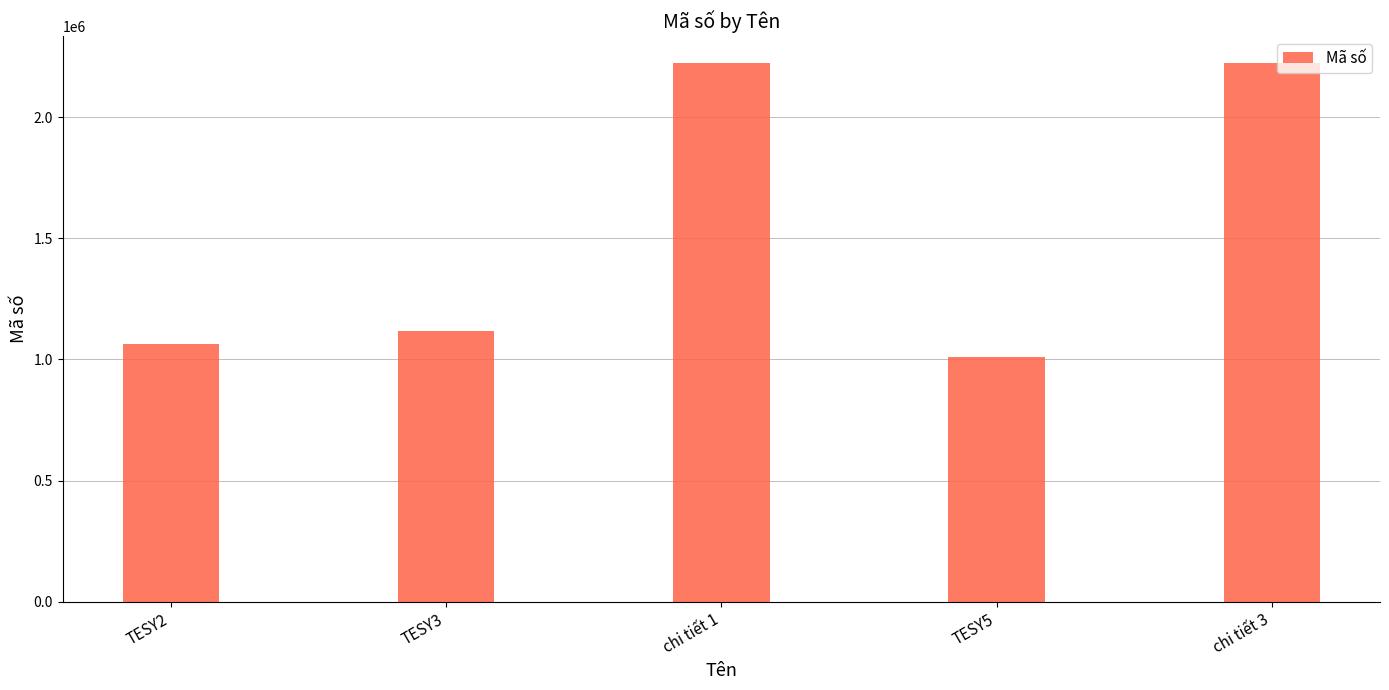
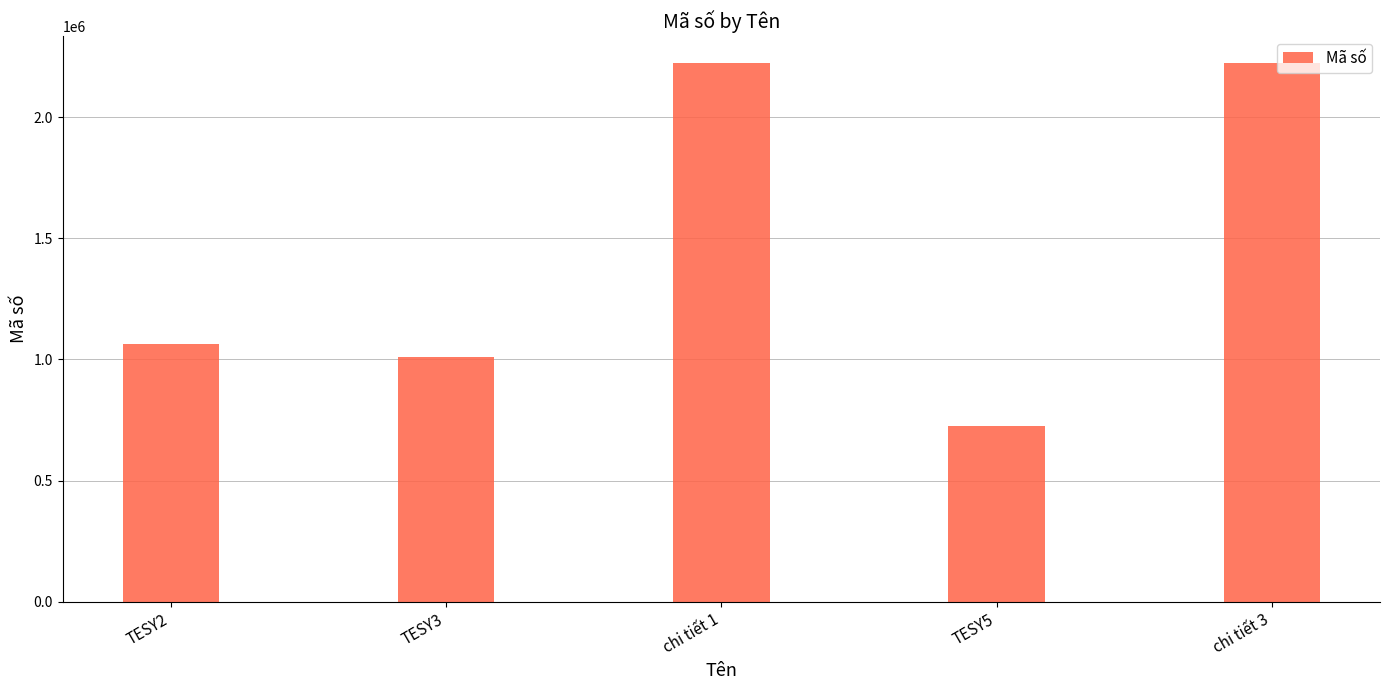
  {
    "TESY2": 1060000,
-   "TESY3": 1120000,
+   "TESY3": 1010000,
    "chi tiết 1": 2220000,
-   "TESY5": 1010000,
+   "TESY5": 730000,
    "chi tiết 3": 2220000
  }
